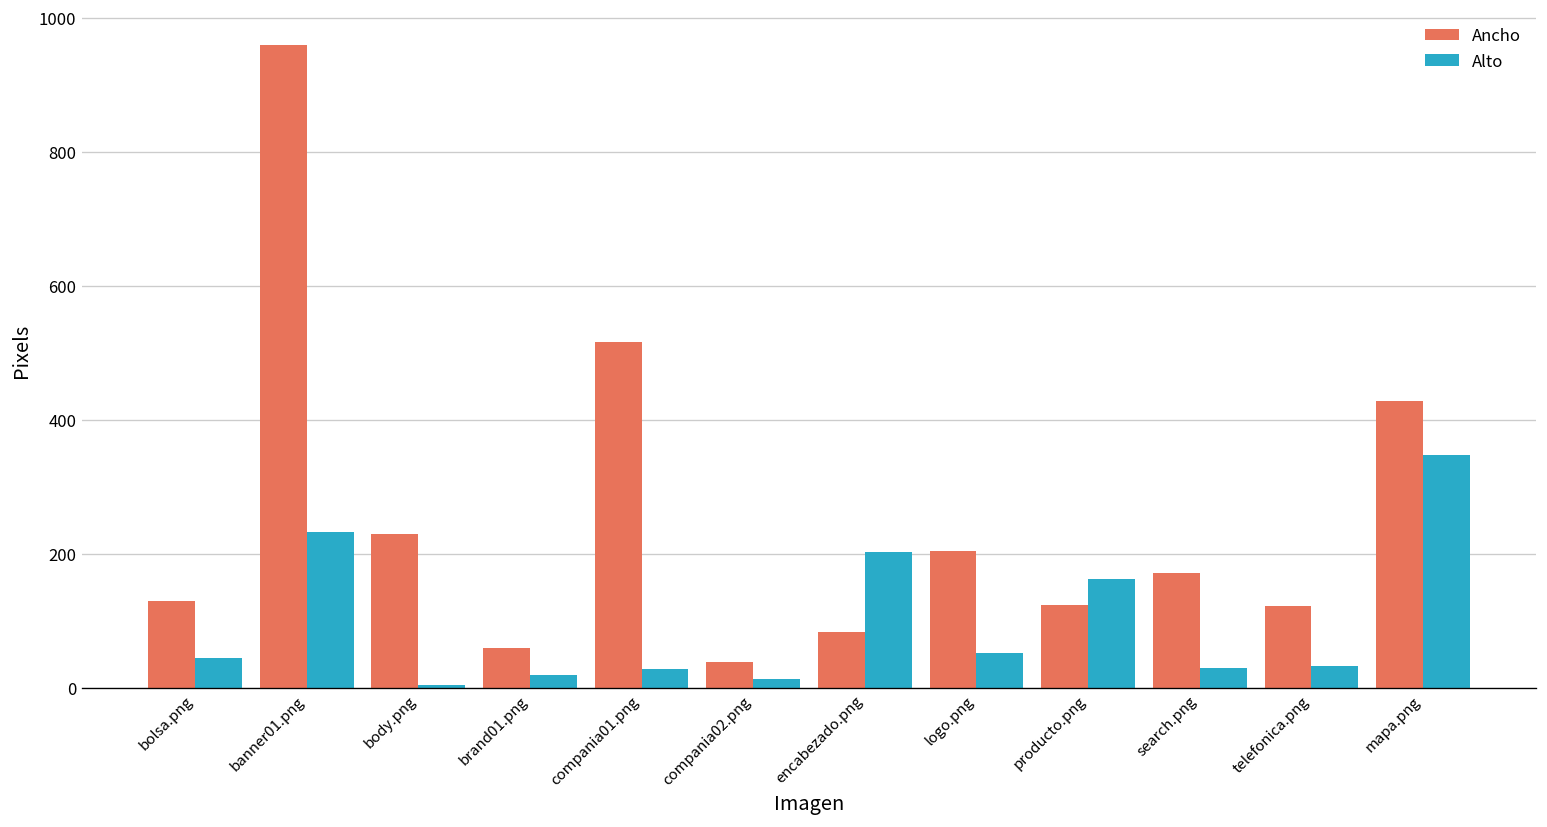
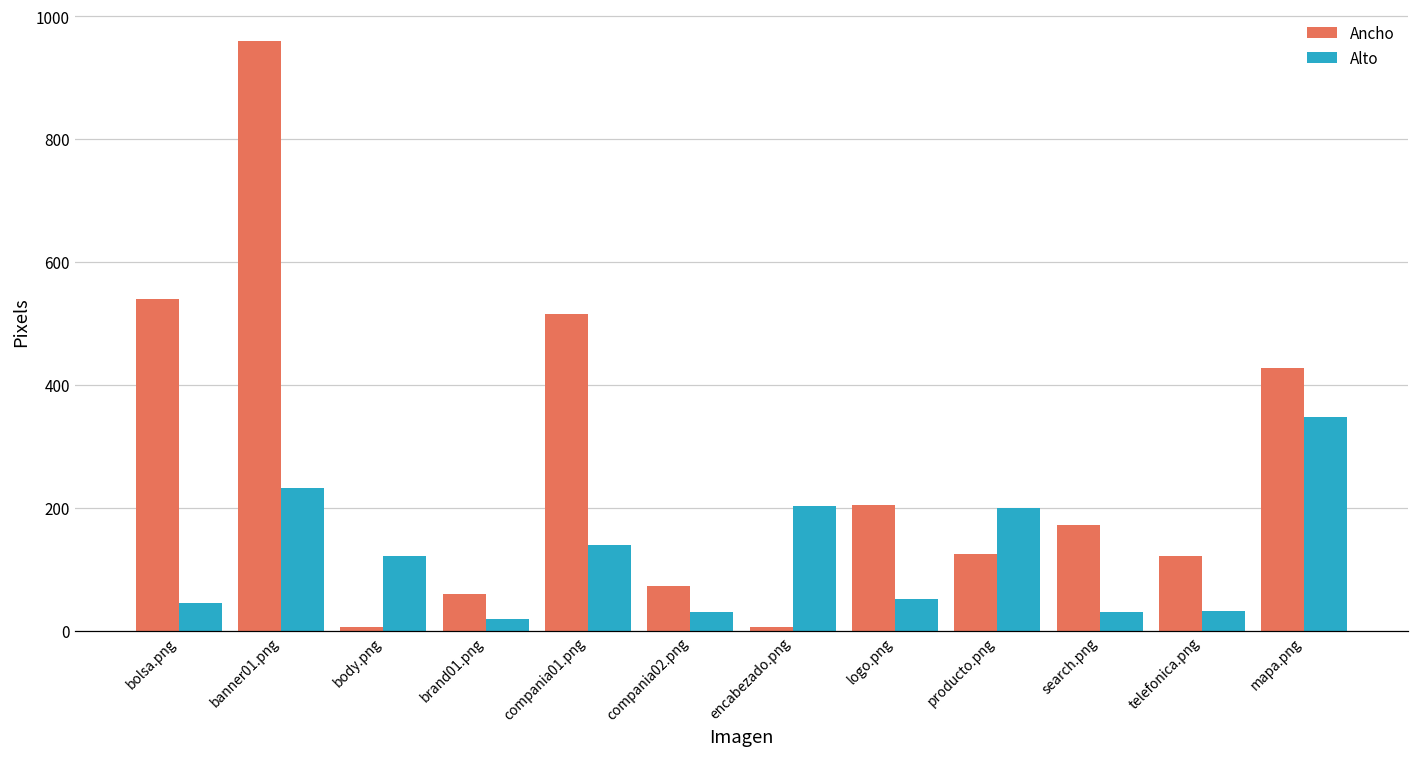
  {
    "Ancho": {
-     "bolsa.png": 130,
+     "bolsa.png": 540,
      "banner01.png": 960,
-     "body.png": 230,
+     "body.png": 10,
      "brand01.png": 60,
      "compania01.png": 520,
-     "compania02.png": 40,
-     "encabezado.png": 80,
+     "compania02.png": 70,
+     "encabezado.png": 10,
      "logo.png": 210,
      "producto.png": 120,
      "search.png": 170,
      "telefonica.png": 120,
      "mapa.png": 430
    },
    "Alto": {
      "bolsa.png": 50,
      "banner01.png": 230,
-     "body.png": 10,
+     "body.png": 120,
      "brand01.png": 20,
-     "compania01.png": 30,
-     "compania02.png": 10,
+     "compania01.png": 140,
+     "compania02.png": 30,
      "encabezado.png": 200,
      "logo.png": 50,
-     "producto.png": 160,
+     "producto.png": 200,
      "search.png": 30,
      "telefonica.png": 30,
      "mapa.png": 350
    }
  }
